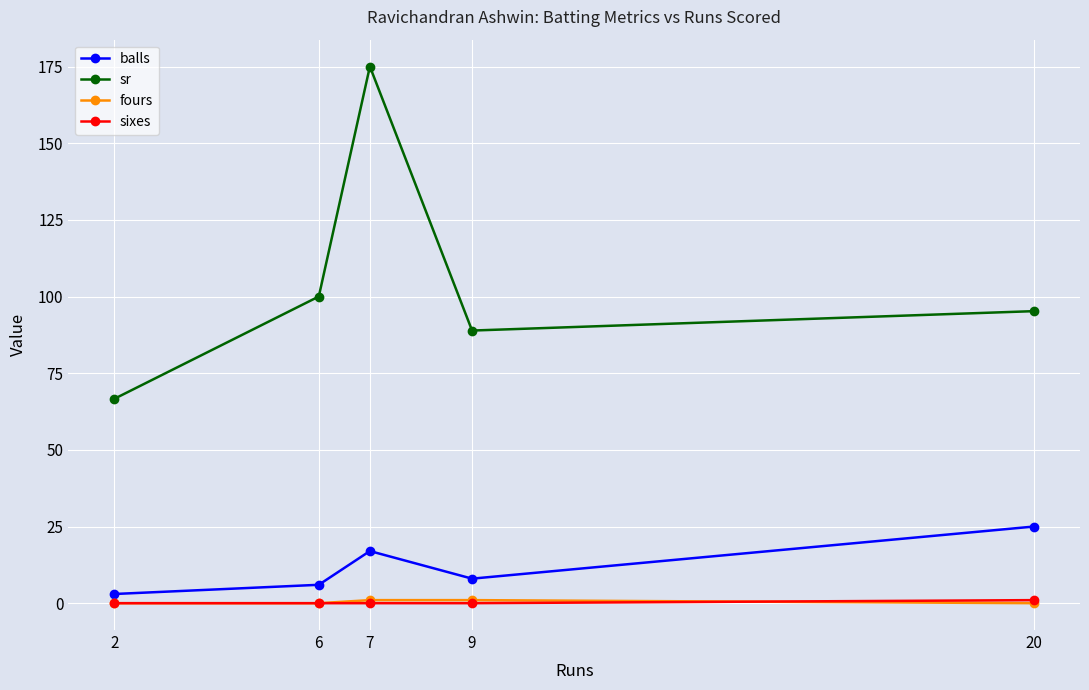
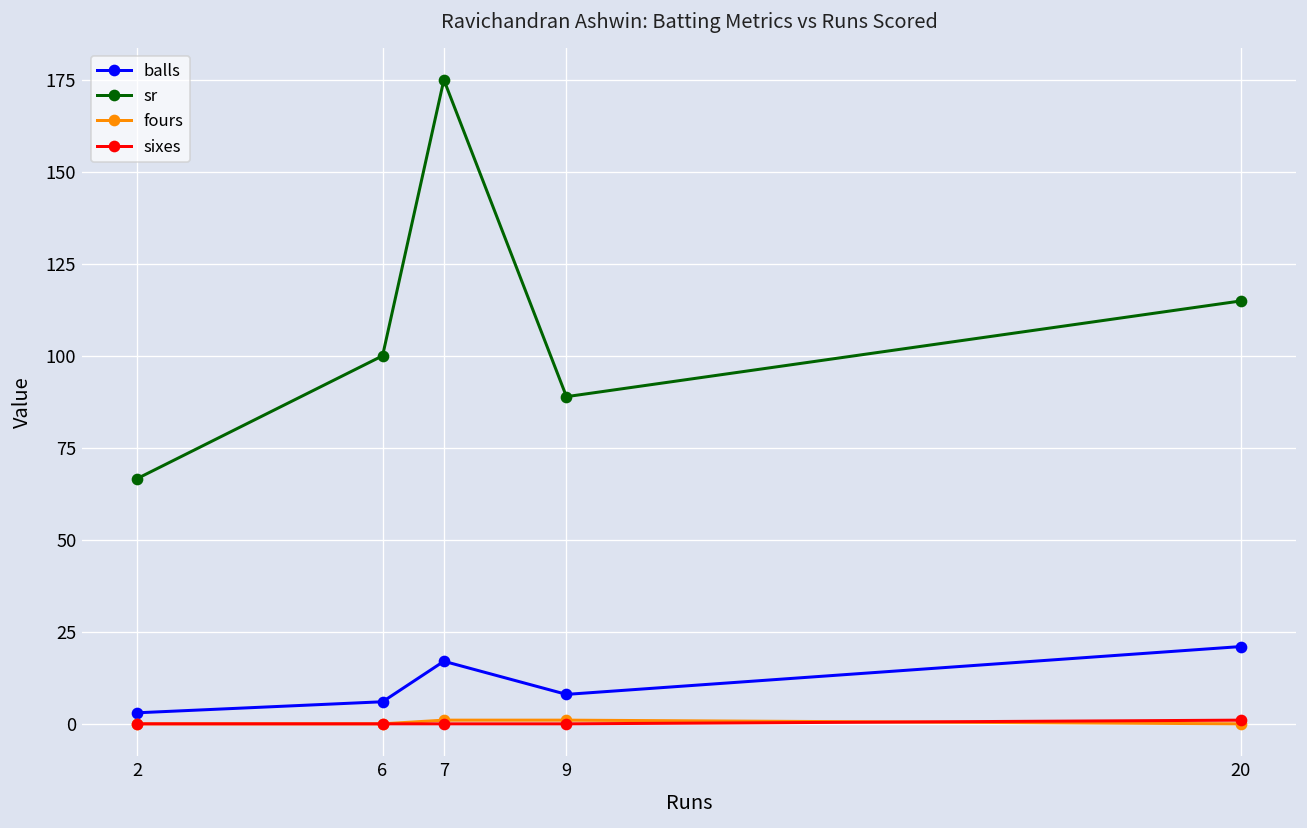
  {
    "balls": {
      "2": 3,
      "6": 6,
      "7": 17,
      "9": 8,
-     "20": 25
+     "20": 21
    },
    "sr": {
      "2": 67,
      "6": 100,
      "7": 175,
      "9": 89,
-     "20": 95
+     "20": 115
    },
    "fours": {
      "7": 1,
      "9": 1,
      "20": 0
    },
    "sixes": {
      "7": 0,
      "9": 0,
      "20": 1
    }
  }
